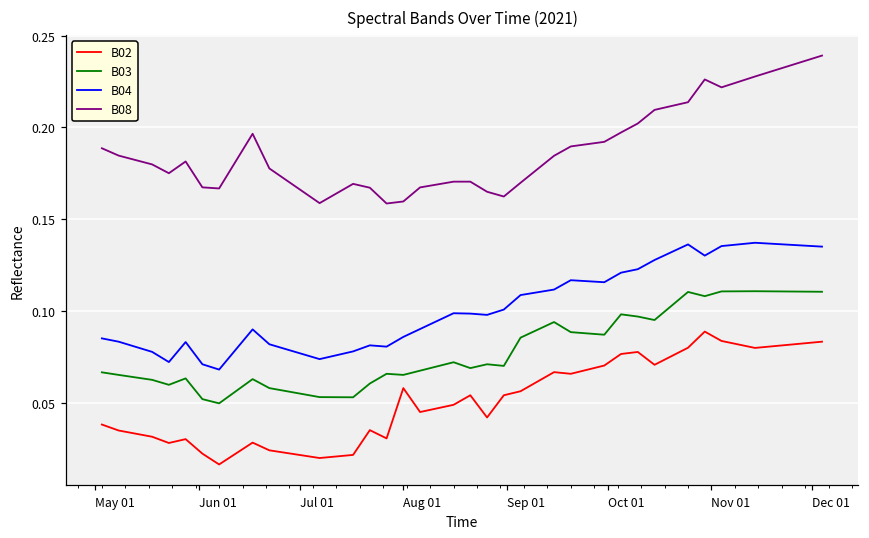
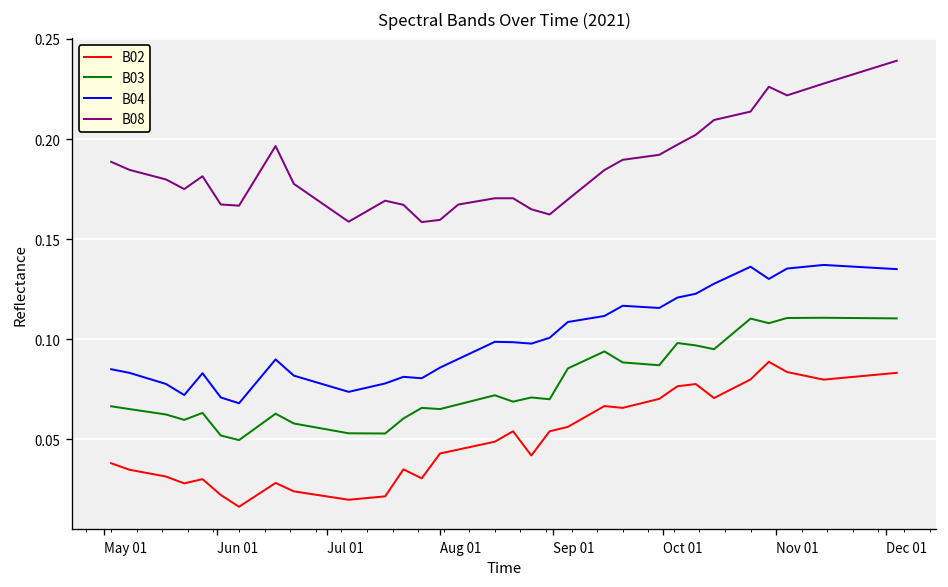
  {
    "B02": {
-     "Aug 01": 0.058
+     "Aug 01": 0.043
    },
    "B03": {
      "Aug 01": 0.065
    },
    "B04": {
      "Aug 01": 0.086
    },
    "B08": {
      "Aug 01": 0.160
    }
  }
